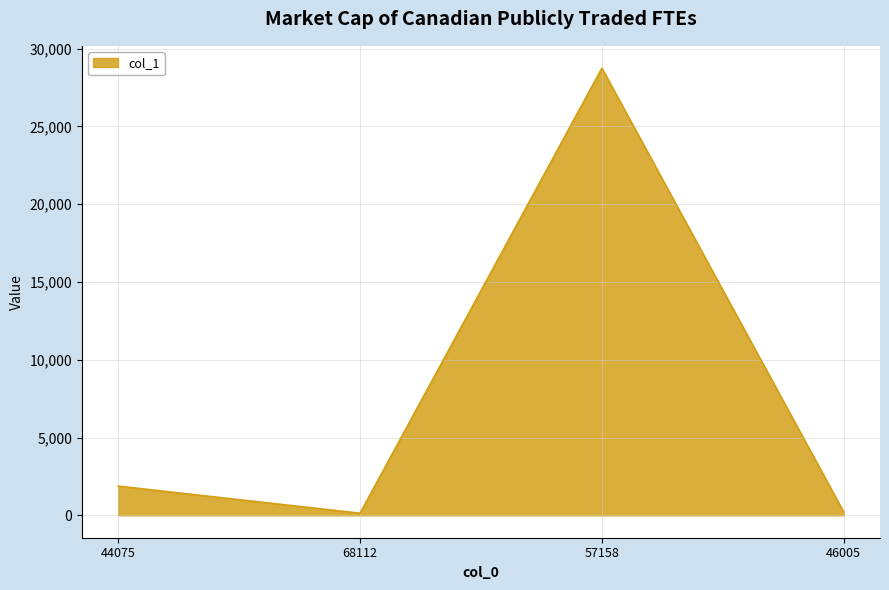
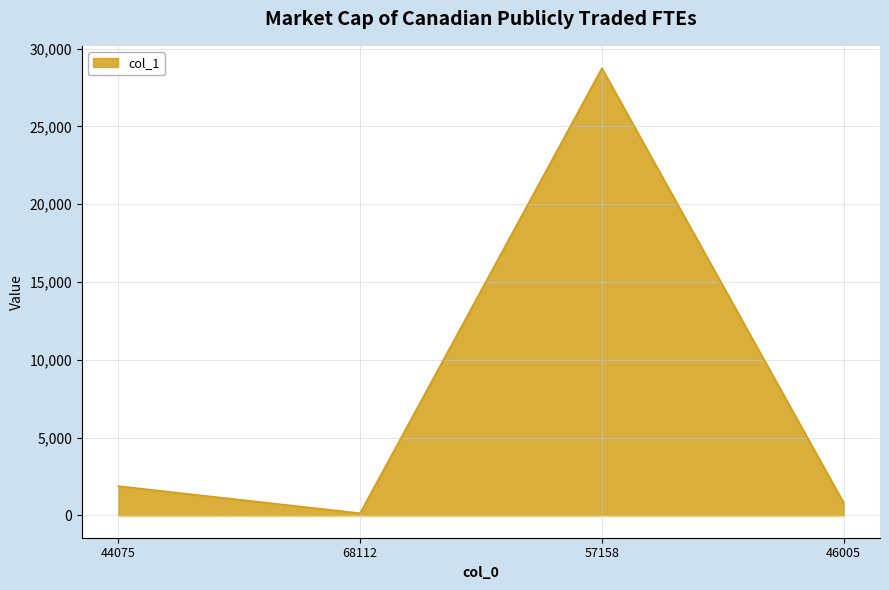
  {
    "44075": "1,900",
    "68112": "100",
    "57158": "28,700",
-   "46005": "200"
+   "46005": "800"
  }
